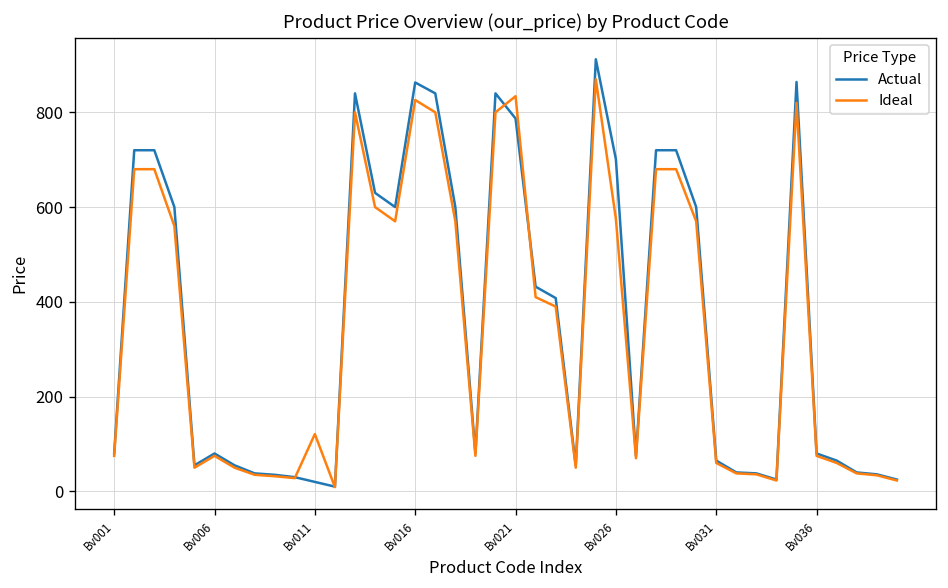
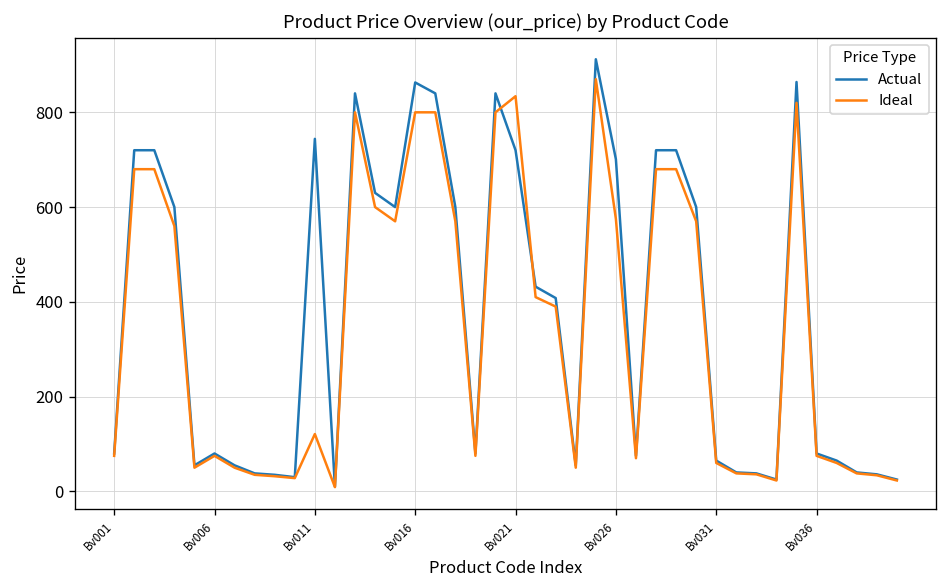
  {
    "Actual": {
-     "Bv011": 20,
+     "Bv011": 740,
      "Bv016": 860,
-     "Bv021": 790,
+     "Bv021": 720,
      "Bv026": 700
    },
    "Ideal": {
      "Bv011": 120,
-     "Bv016": 830,
+     "Bv016": 800,
      "Bv021": 830,
      "Bv026": 580
    }
  }
